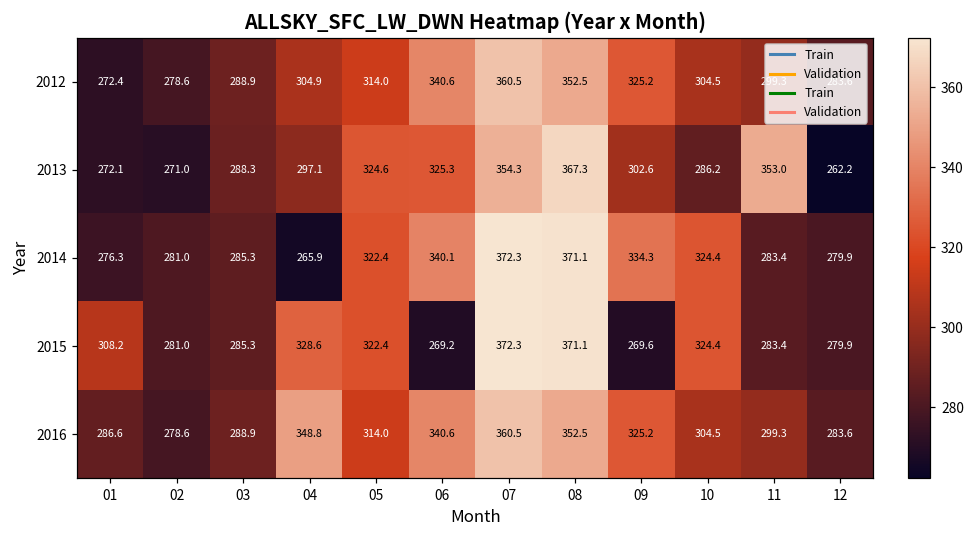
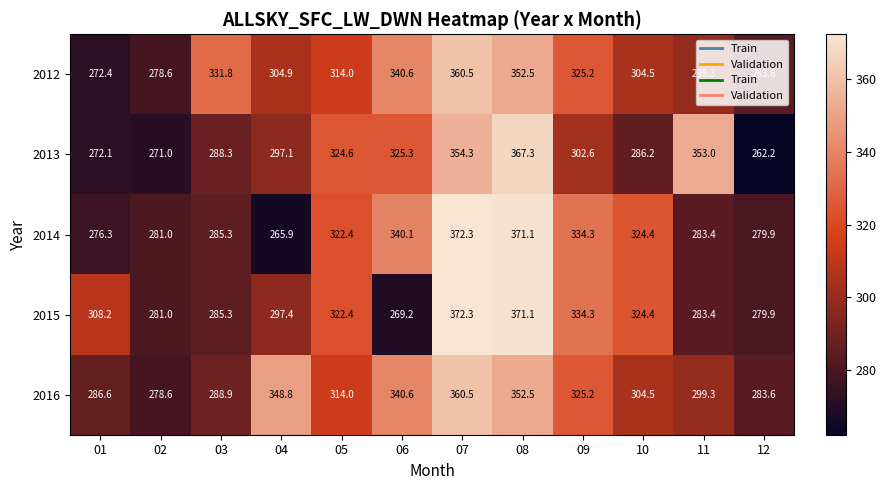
  {
    "2012": {
      "01": 272.4,
      "02": 278.6,
-     "03": 288.9,
+     "03": 331.8,
      "04": 304.9,
      "05": 314.0,
      "06": 340.6,
      "07": 360.5,
      "08": 352.5,
      "09": 325.2,
      "10": 304.5
    },
    "2013": {
      "01": 272.1,
      "02": 271.0,
      "03": 288.3,
      "04": 297.1,
      "05": 324.6,
      "06": 325.3,
      "07": 354.3,
      "08": 367.3,
      "09": 302.6,
      "10": 286.2,
      "11": 353.0,
      "12": 262.2
    },
    "2014": {
      "01": 276.3,
      "02": 281.0,
      "03": 285.3,
      "04": 265.9,
      "05": 322.4,
      "06": 340.1,
      "07": 372.3,
      "08": 371.1,
      "09": 334.3,
      "10": 324.4,
      "11": 283.4,
      "12": 279.9
    },
    "2015": {
      "01": 308.2,
      "02": 281.0,
      "03": 285.3,
-     "04": 328.6,
+     "04": 297.4,
      "05": 322.4,
      "06": 269.2,
      "07": 372.3,
      "08": 371.1,
-     "09": 269.6,
+     "09": 334.3,
      "10": 324.4,
      "11": 283.4,
      "12": 279.9
    },
    "2016": {
      "01": 286.6,
      "02": 278.6,
      "03": 288.9,
      "04": 348.8,
      "05": 314.0,
      "06": 340.6,
      "07": 360.5,
      "08": 352.5,
      "09": 325.2,
      "10": 304.5,
      "11": 299.3,
      "12": 283.6
    }
  }
